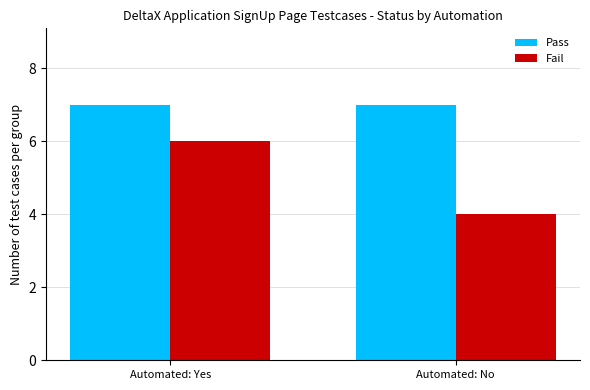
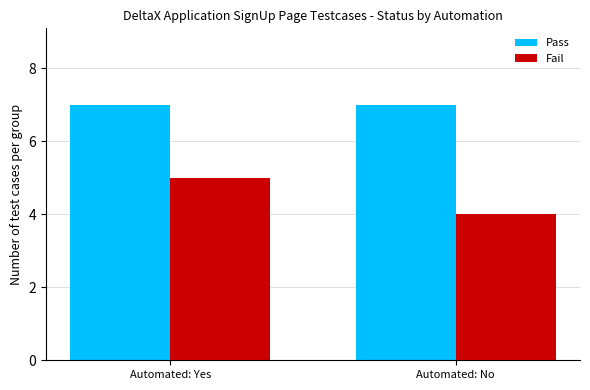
  {
    "Pass": {
      "Automated: Yes": 7,
      "Automated: No": 7
    },
    "Fail": {
-     "Automated: Yes": 6,
+     "Automated: Yes": 5,
      "Automated: No": 4
    }
  }
